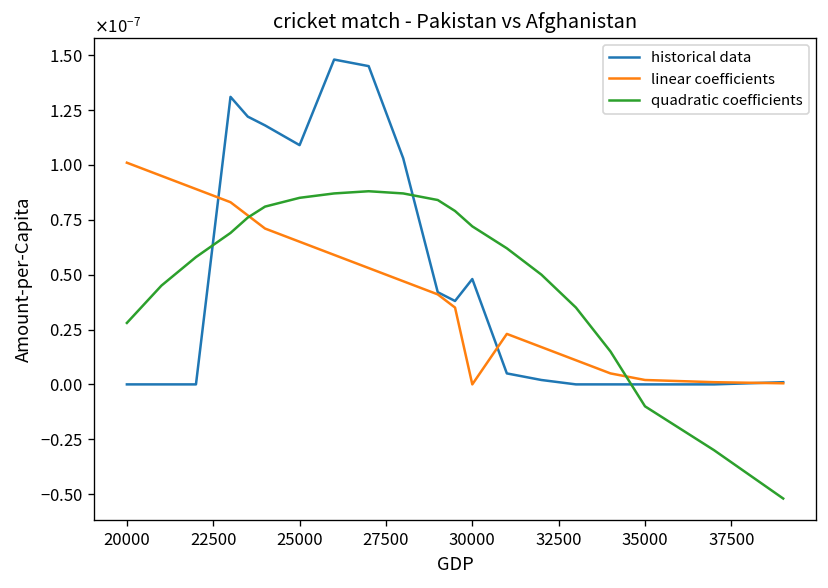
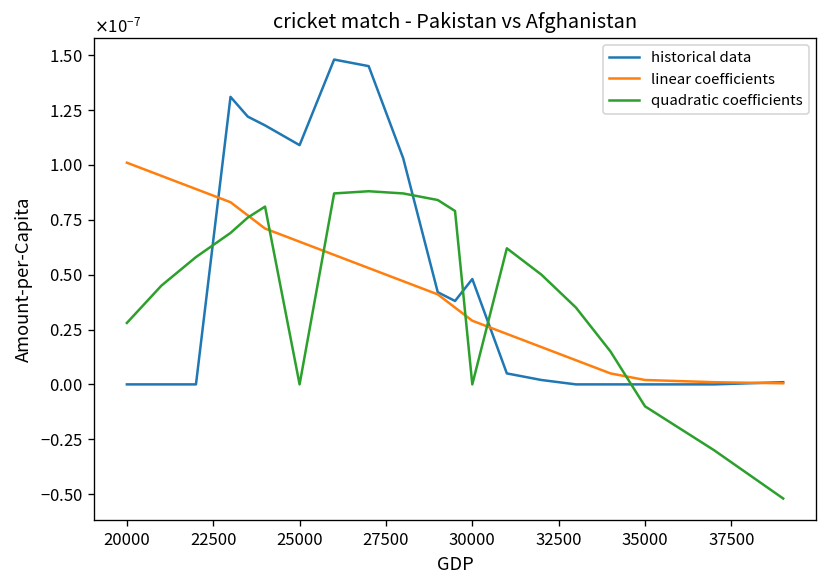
  {
    "historical data": {
      "20000": 0.00000000,
      "25000": 0.00000011,
      "30000": 0.000000048,
      "35000": 0.00000000
    },
    "linear coefficients": {
      "20000": 0.00000010,
      "25000": 0.000000065,
-     "30000": 0.00000000,
+     "30000": 0.00000003,
      "35000": 0.000000002
    },
    "quadratic coefficients": {
      "20000": 0.000000028,
-     "25000": 0.0000001,
-     "30000": 0.0000001,
+     "25000": 0.0000000,
+     "30000": 0.0000000,
      "35000": -0.000000010
    }
  }
